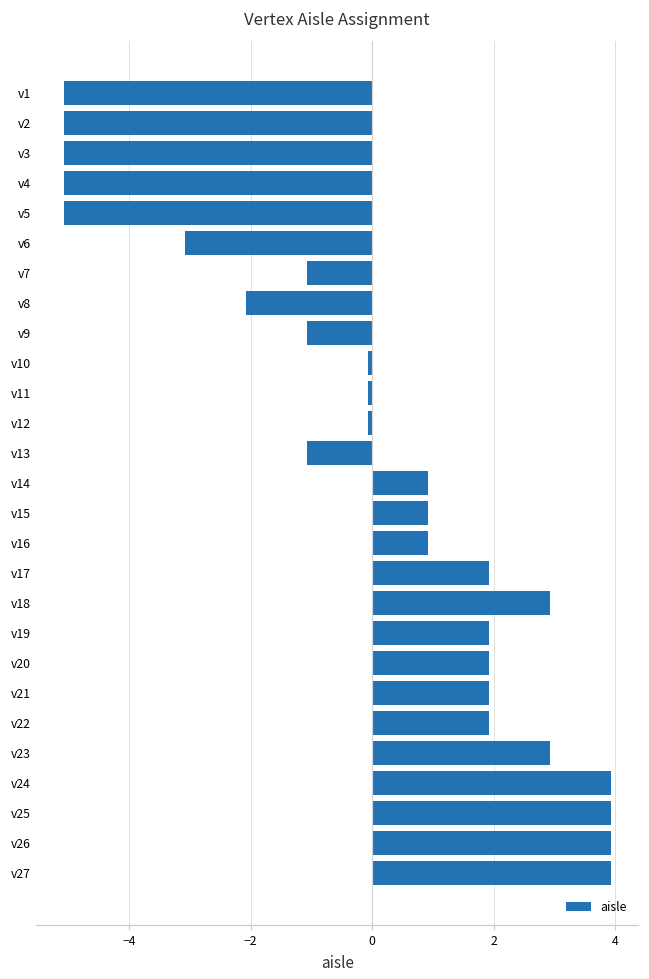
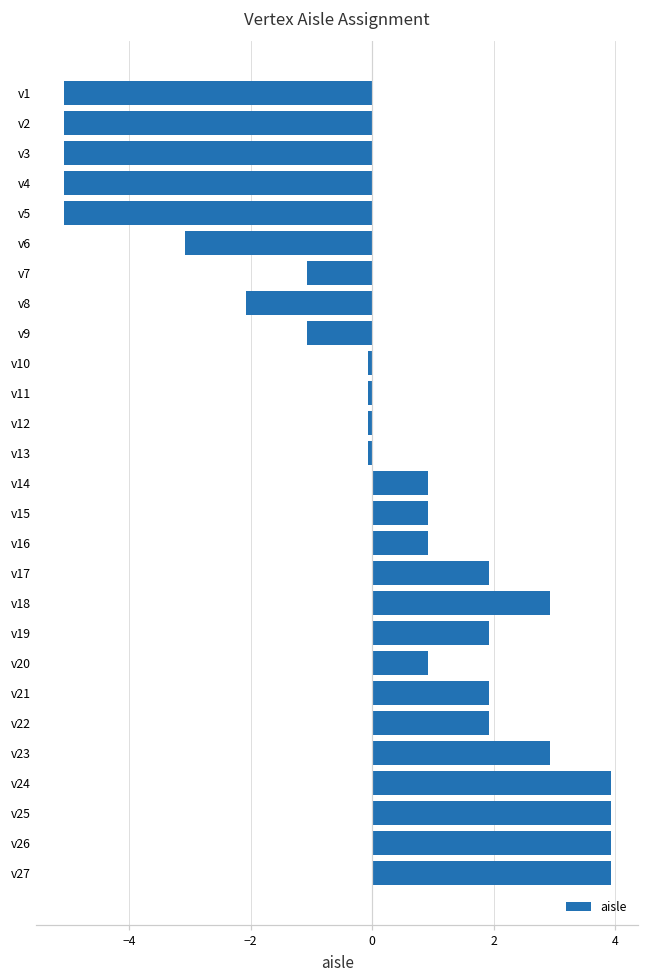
  {
    "v1": -5.1,
    "v2": -5.1,
    "v3": -5.1,
    "v4": -5.1,
    "v5": -5.1,
    "v6": -3.1,
    "v7": -1.1,
    "v8": -2.1,
    "v9": -1.1,
    "v10": -0.1,
    "v11": -0.1,
    "v12": -0.1,
-   "v13": -1.1,
+   "v13": -0.1,
    "v14": 0.9,
    "v15": 0.9,
    "v16": 0.9,
    "v17": 1.9,
    "v18": 2.9,
    "v19": 1.9,
-   "v20": 1.9,
+   "v20": 0.9,
    "v21": 1.9,
    "v22": 1.9,
    "v23": 2.9,
    "v24": 3.9,
    "v25": 3.9,
    "v26": 3.9,
    "v27": 3.9
  }
